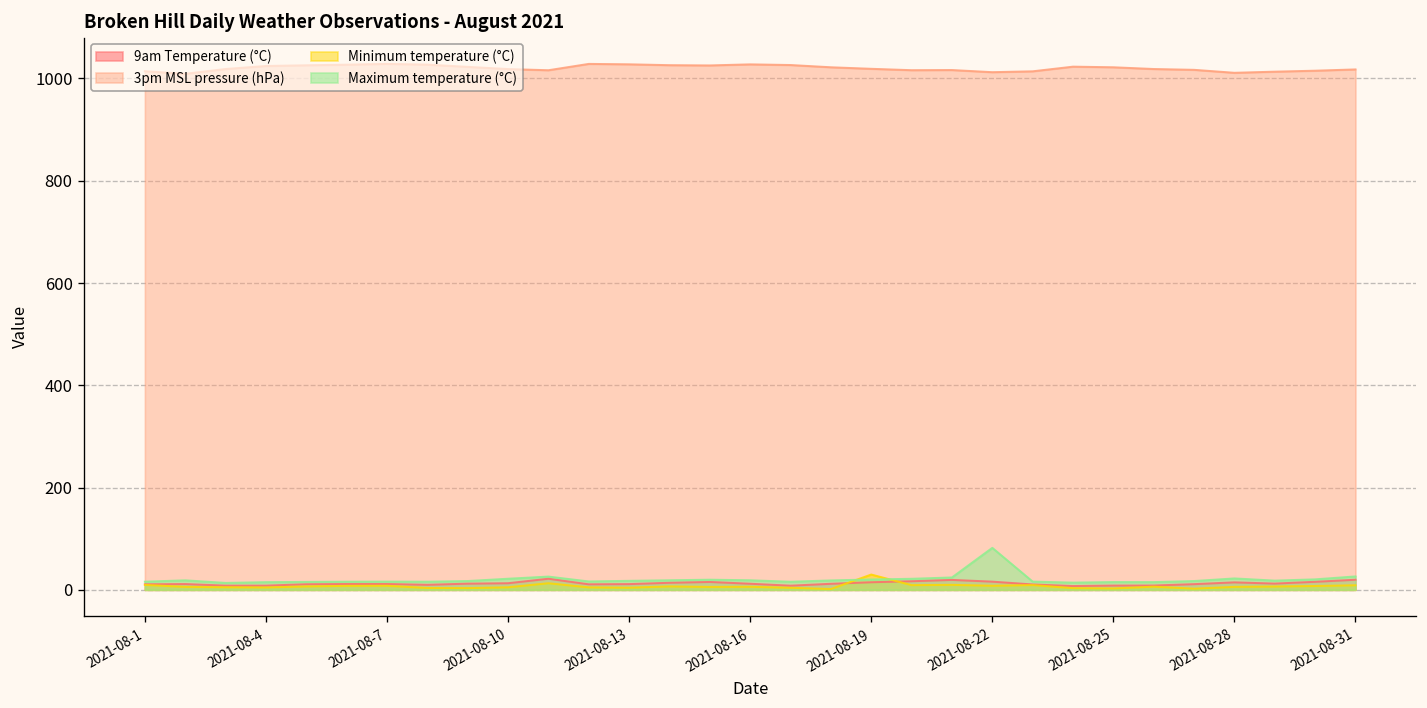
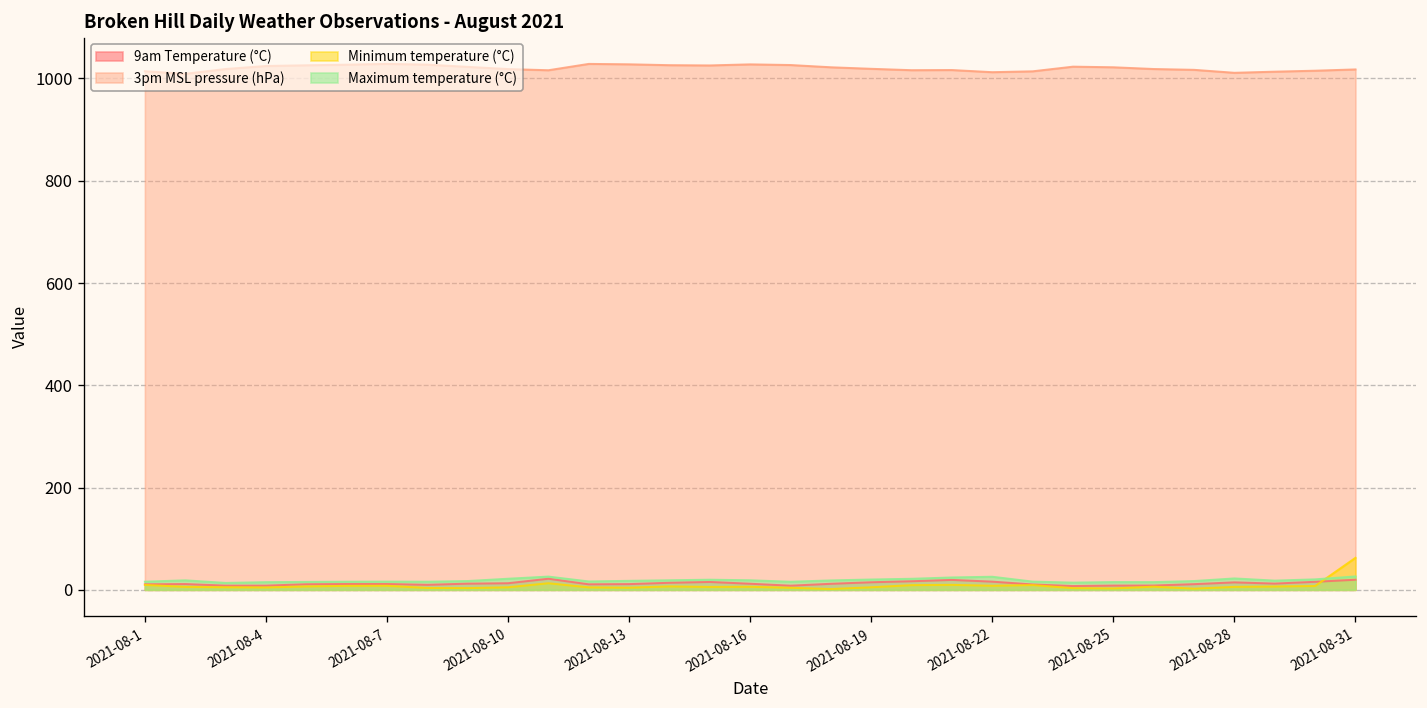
  {
    "Minimum temperature (°C)": {
      "2021-08-10": 10,
      "2021-08-13": 0,
-     "2021-08-19": 30,
+     "2021-08-19": 10,
      "2021-08-22": 10,
      "2021-08-28": 10,
-     "2021-08-31": 10
+     "2021-08-31": 60
    },
    "Maximum temperature (°C)": {
      "2021-08-4": 20,
      "2021-08-10": 20,
      "2021-08-13": 20,
      "2021-08-16": 20,
-     "2021-08-22": 80,
+     "2021-08-22": 30,
      "2021-08-25": 20,
      "2021-08-28": 20,
      "2021-08-31": 30
    }
  }
